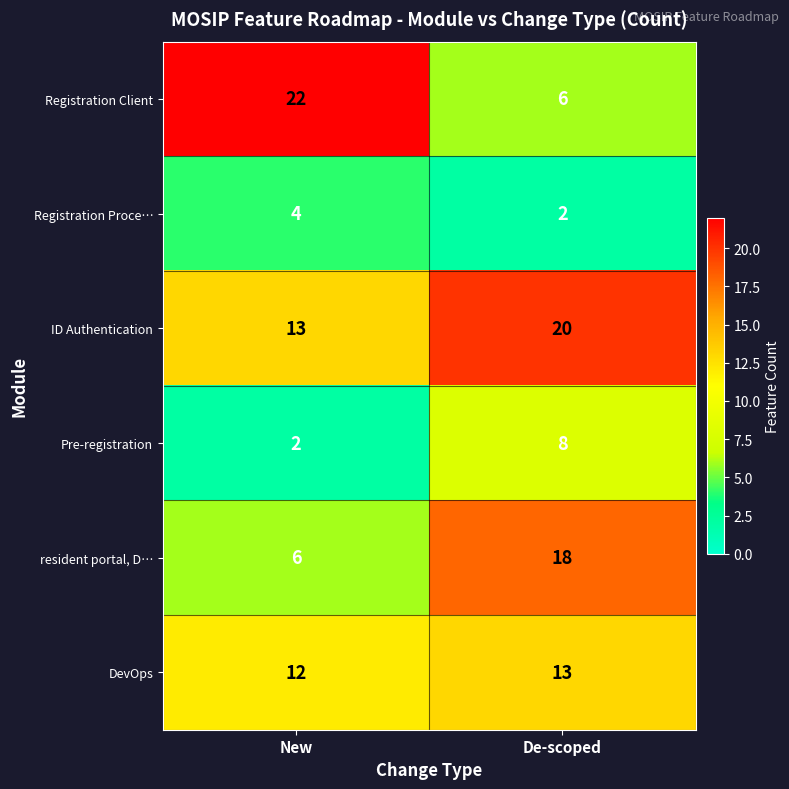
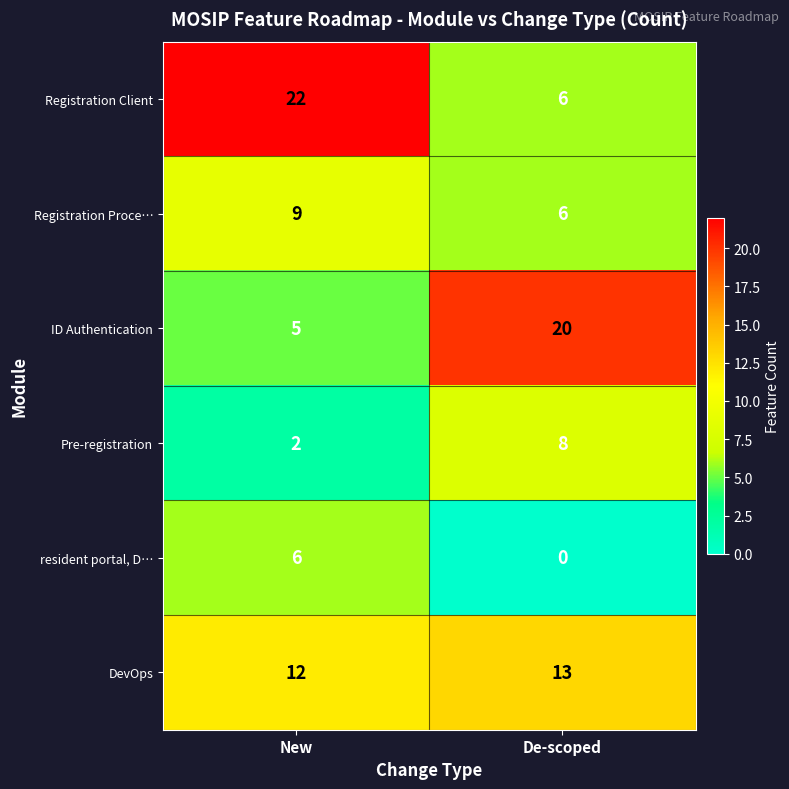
  {
    "Registration Client": {
      "New": 22,
      "De-scoped": 6
    },
    "Registration Proce…": {
-     "New": 4,
-     "De-scoped": 2
+     "New": 9,
+     "De-scoped": 6
    },
    "ID Authentication": {
-     "New": 13,
+     "New": 5,
      "De-scoped": 20
    },
    "Pre-registration": {
      "New": 2,
      "De-scoped": 8
    },
    "resident portal, D…": {
      "New": 6,
-     "De-scoped": 18
+     "De-scoped": 0
    },
    "DevOps": {
      "New": 12,
      "De-scoped": 13
    }
  }
